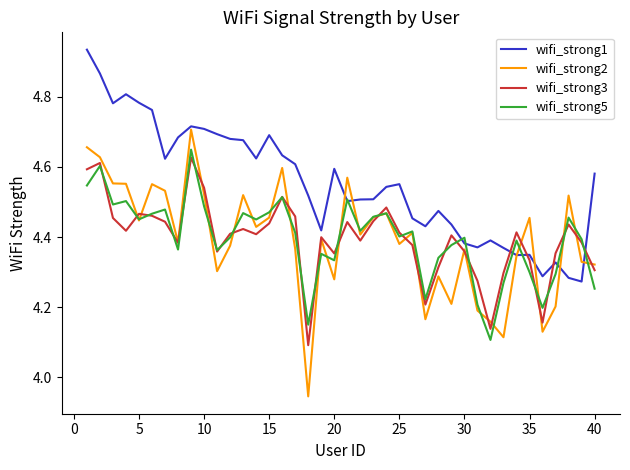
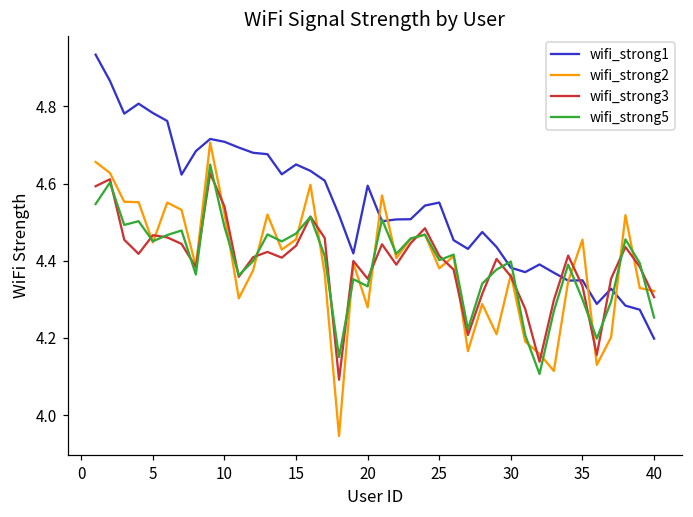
  {
    "wifi_strong1": {
      "5": 4.78,
      "10": 4.71,
-     "15": 4.69,
+     "15": 4.65,
      "20": 4.59,
      "25": 4.55,
      "30": 4.38,
      "35": 4.35,
-     "40": 4.58
+     "40": 4.20
    },
    "wifi_strong2": {
      "10": 4.52,
      "15": 4.46,
      "20": 4.28,
      "25": 4.38,
      "35": 4.45,
      "40": 4.32
    },
    "wifi_strong3": {
      "5": 4.47,
      "10": 4.54,
      "15": 4.44,
      "20": 4.35,
      "25": 4.41,
      "35": 4.33,
      "40": 4.31
    },
    "wifi_strong5": {
      "10": 4.49,
      "15": 4.47,
      "20": 4.33,
      "25": 4.40,
      "30": 4.40,
      "35": 4.30,
      "40": 4.25
    }
  }
